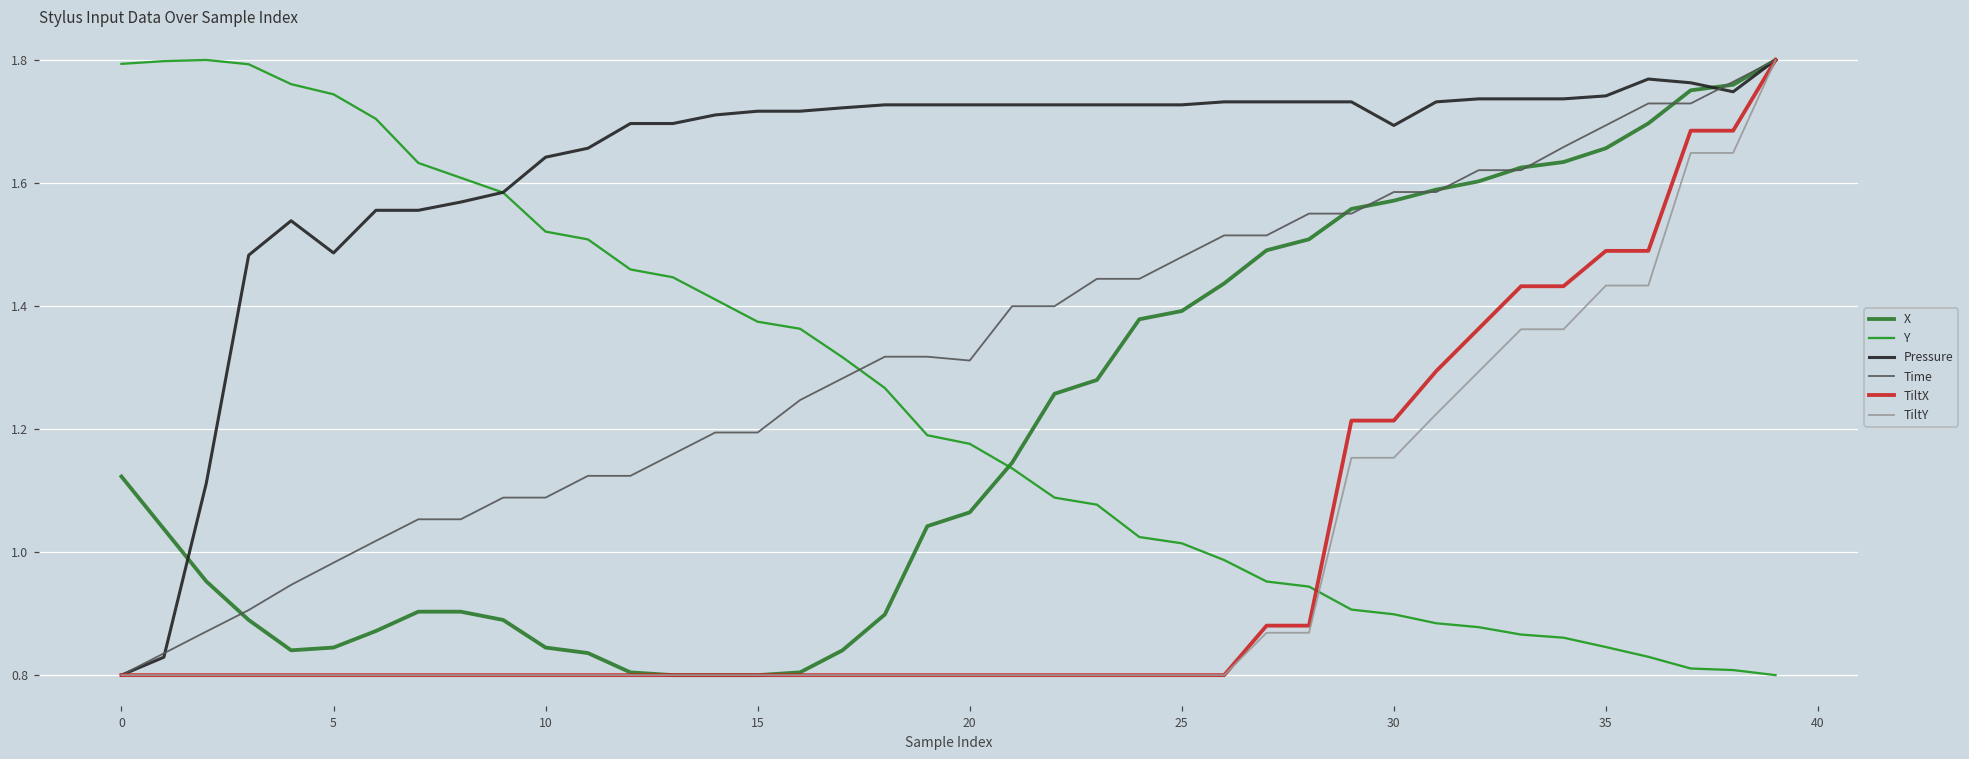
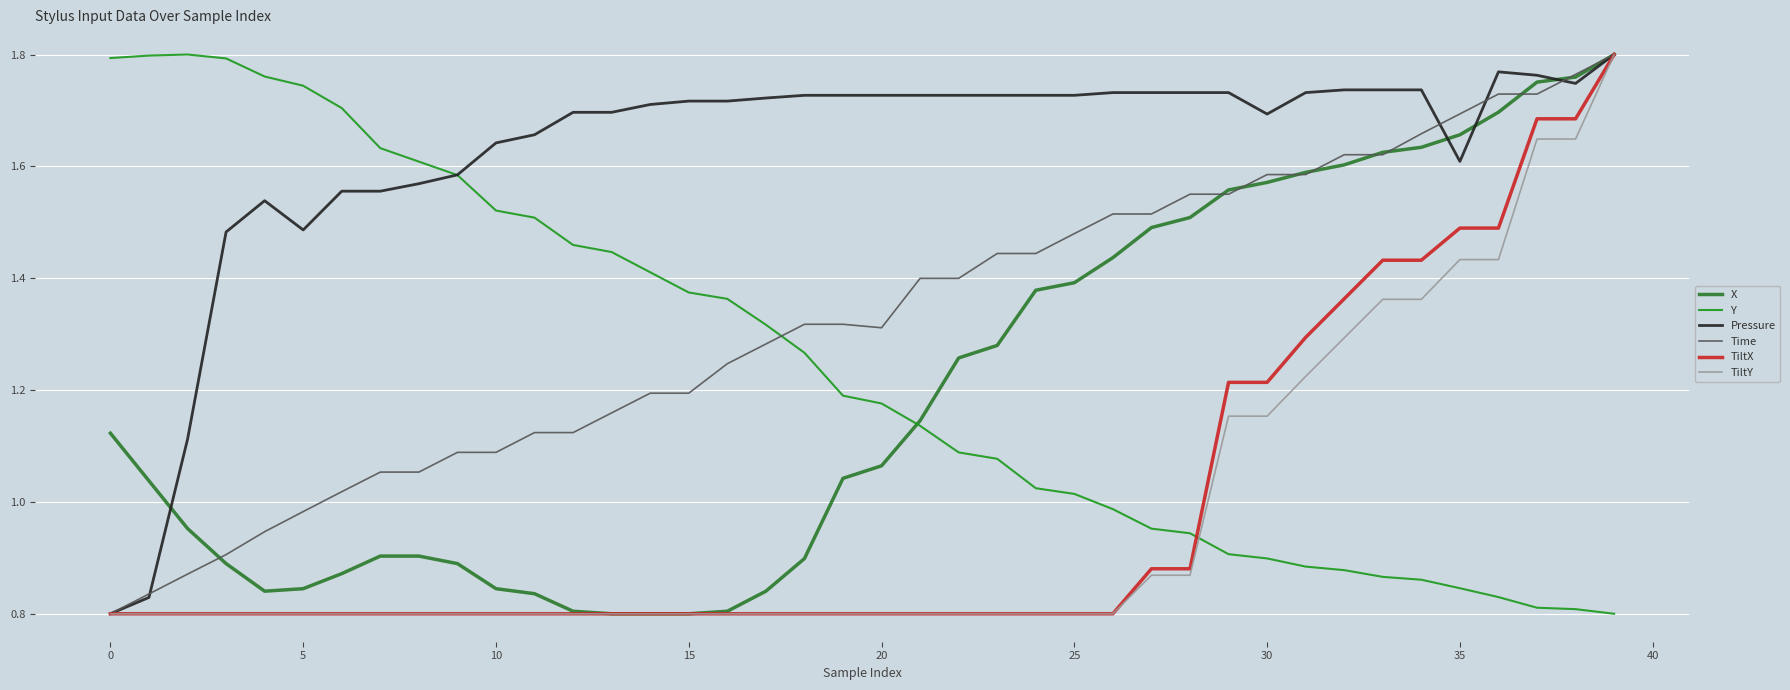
  {
    "Pressure": {
      "5": 1.49,
      "10": 1.64,
      "15": 1.72,
      "20": 1.73,
      "25": 1.73,
      "30": 1.69,
-     "35": 1.74
+     "35": 1.61
    },
    "Time": {
      "5": 0.98,
      "10": 1.09,
      "15": 1.19,
      "20": 1.31,
      "25": 1.48,
      "30": 1.59,
      "35": 1.69
    },
    "TiltX": {
      "30": 1.21,
      "35": 1.49
    },
    "TiltY": {
      "30": 1.15,
      "35": 1.43
    }
  }
